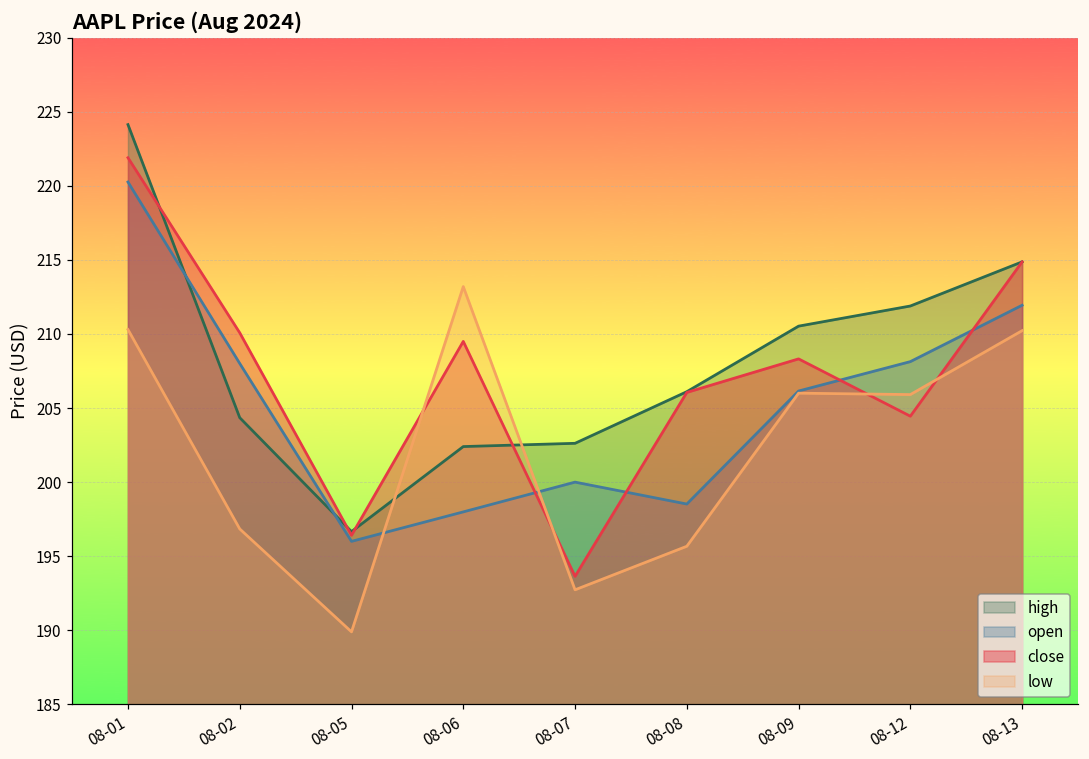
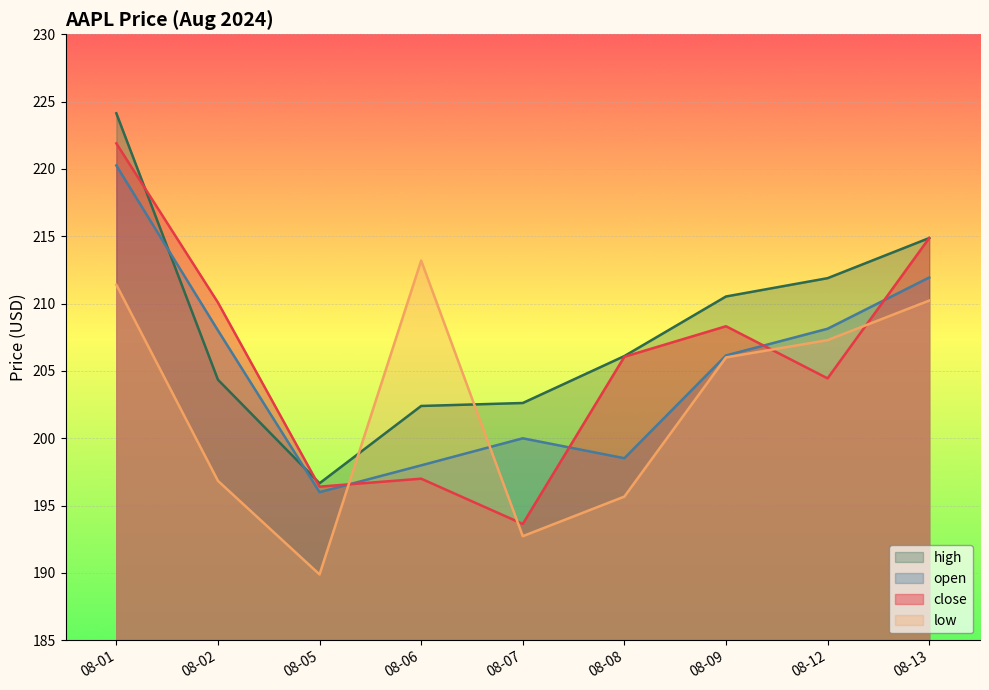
  {
    "close": {
      "08-01": 221.9,
      "08-02": 210.1,
      "08-05": 196.4,
-     "08-06": 209.5,
+     "08-06": 197.0,
      "08-07": 193.6,
      "08-09": 208.3,
      "08-12": 204.5
    },
    "low": {
-     "08-01": 210.3,
+     "08-01": 211.4,
      "08-02": 196.8,
      "08-05": 189.9,
      "08-06": 213.2,
      "08-07": 192.7,
      "08-08": 195.7,
-     "08-12": 205.9,
+     "08-12": 207.3,
      "08-13": 210.2
    }
  }
